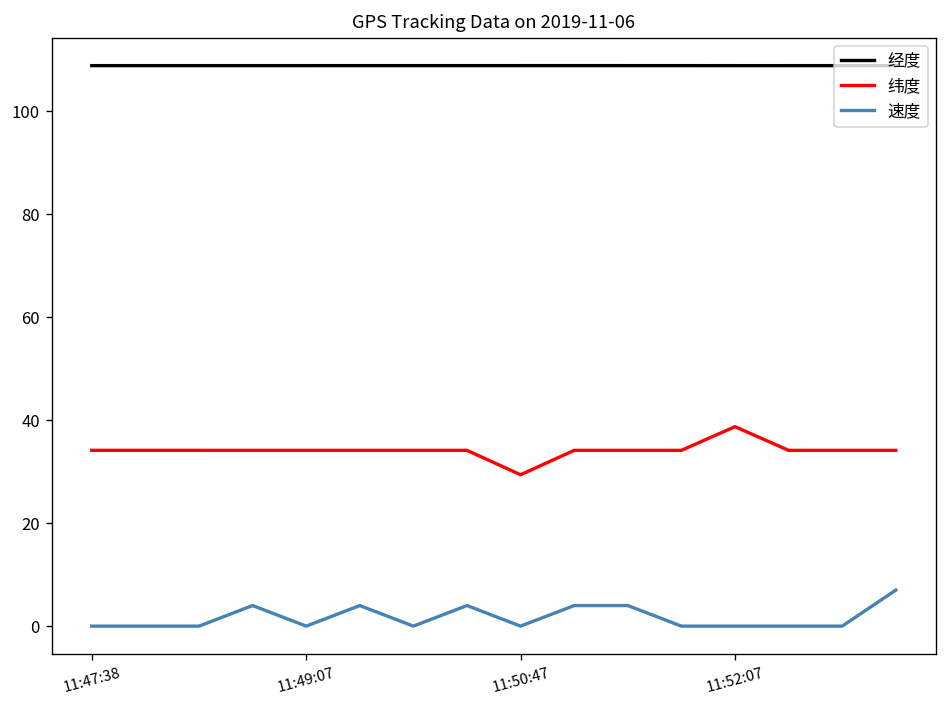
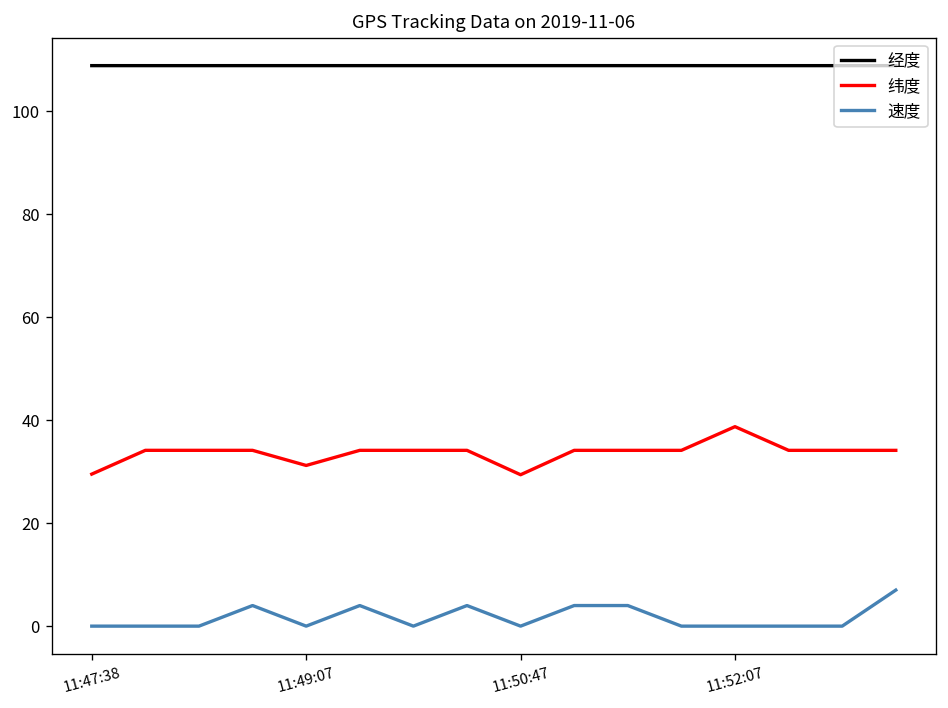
  {
    "经度": {
      "11:47:38": 109,
      "11:49:07": 109,
      "11:50:47": 109,
      "11:52:07": 109
    },
    "纬度": {
-     "11:47:38": 34,
-     "11:49:07": 34,
+     "11:47:38": 30,
+     "11:49:07": 31,
      "11:50:47": 29,
      "11:52:07": 39
    },
    "速度": {
      "11:47:38": 0,
      "11:49:07": 0,
      "11:50:47": 0,
      "11:52:07": 0
    }
  }
